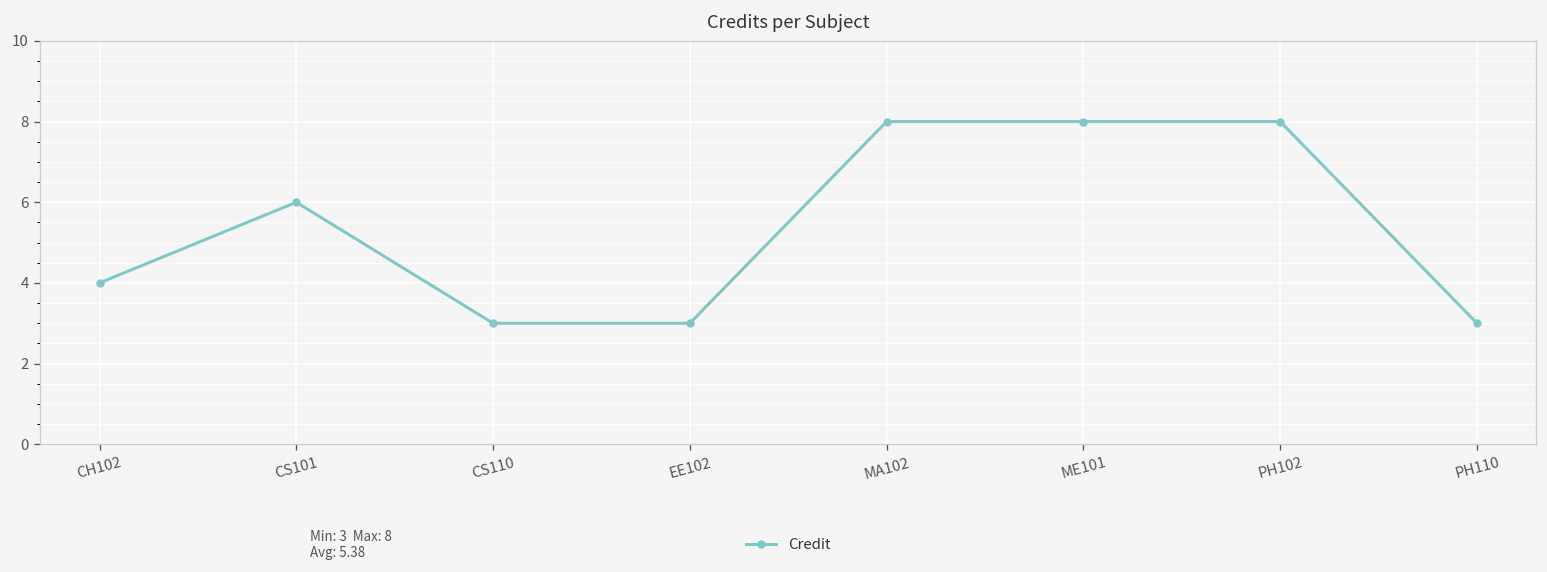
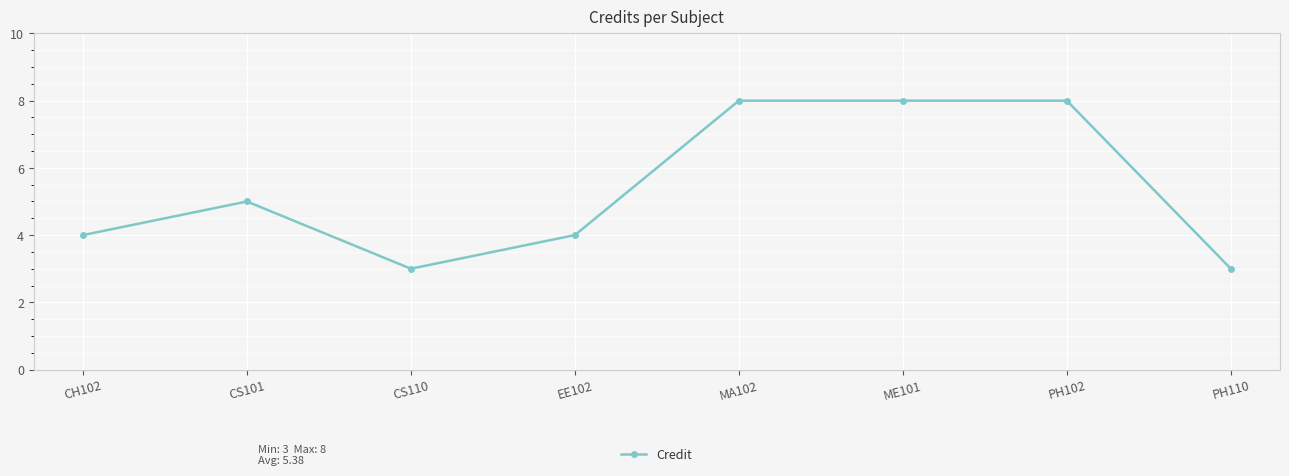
  {
    "CH102": 4,
-   "CS101": 6,
+   "CS101": 5,
    "CS110": 3,
-   "EE102": 3,
+   "EE102": 4,
    "MA102": 8,
    "ME101": 8,
    "PH102": 8,
    "PH110": 3
  }
